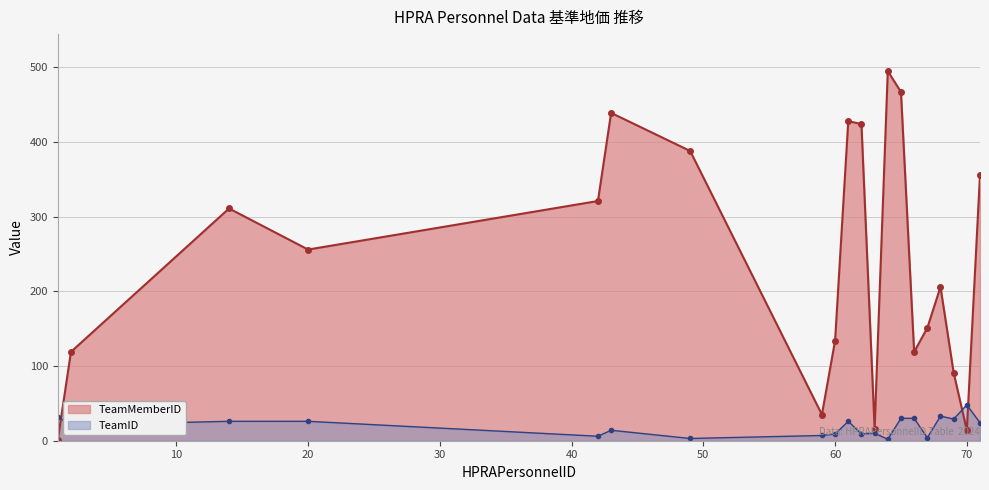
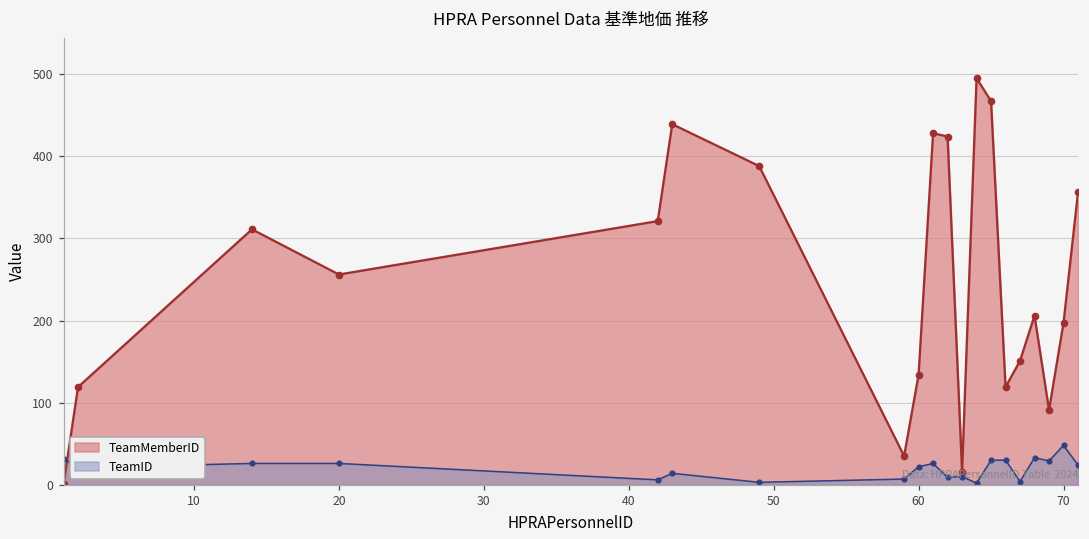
  {
    "TeamMemberID": {
      "20": 260,
      "60": 130,
-     "70": 10
+     "70": 200
    },
    "TeamID": {
      "20": 30,
-     "60": 10,
+     "60": 20,
      "70": 50
    }
  }
